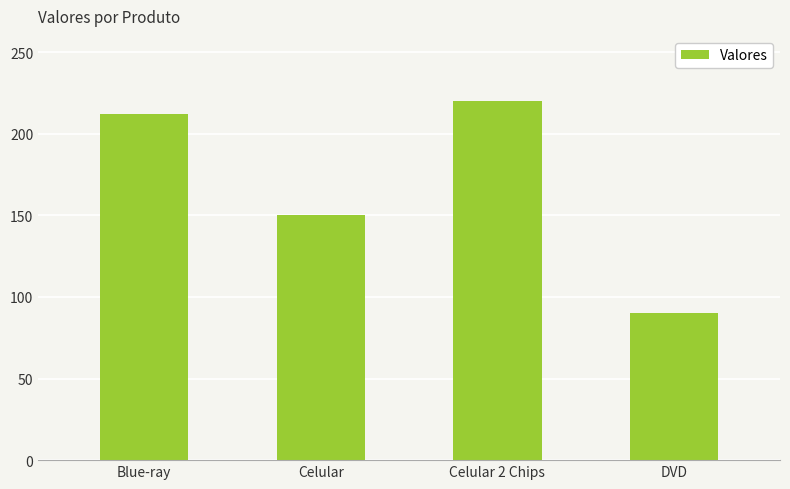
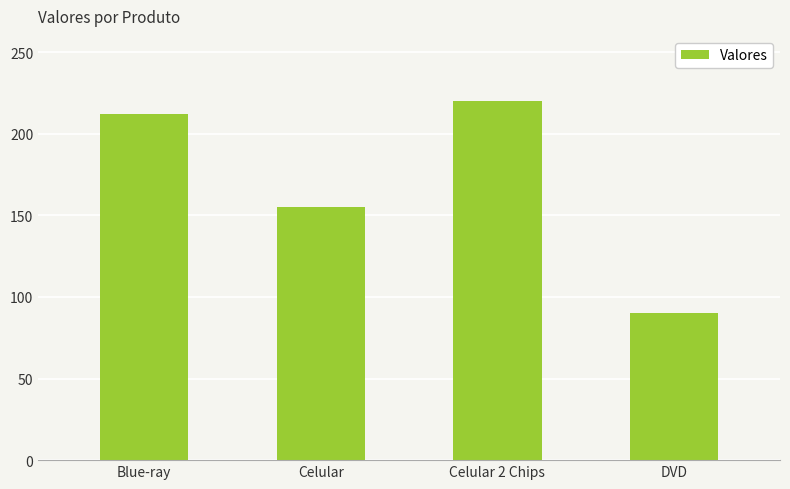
  {
    "Blue-ray": 212,
-   "Celular": 150,
+   "Celular": 155,
    "Celular 2 Chips": 220,
    "DVD": 90
  }
